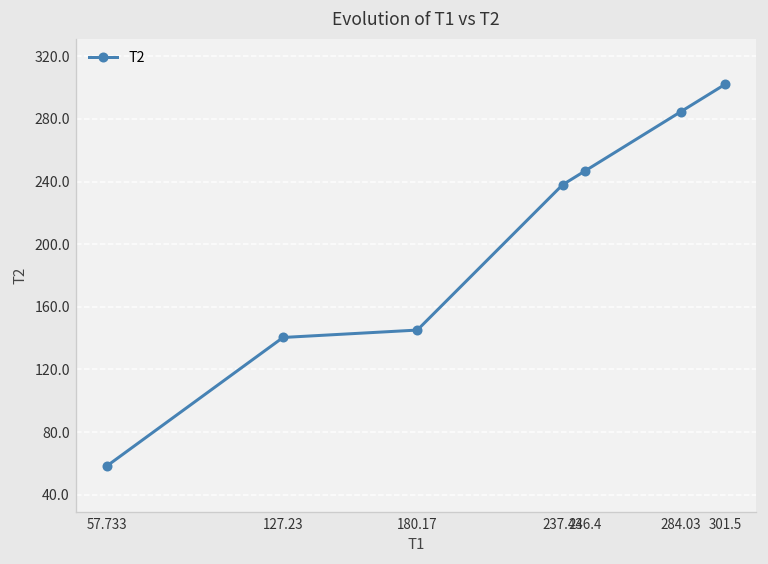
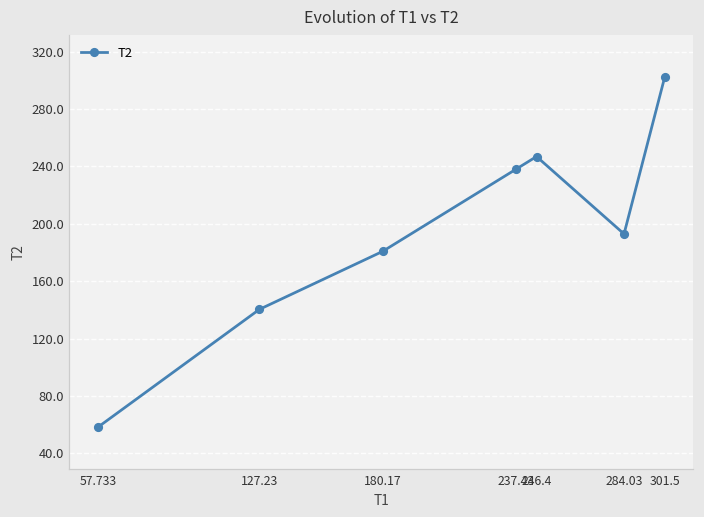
  {
    "57.733": 58,
    "127.23": 140,
-   "180.17": 145,
-   "284.03": 285,
+   "180.17": 181,
+   "284.03": 193,
    "301.5": 302
  }
